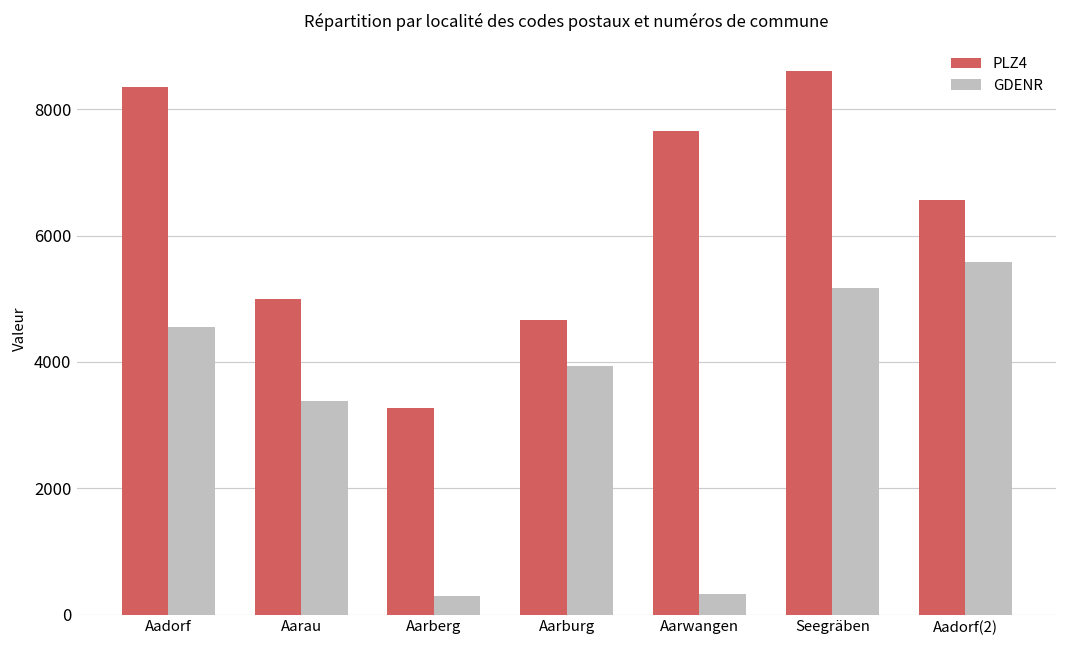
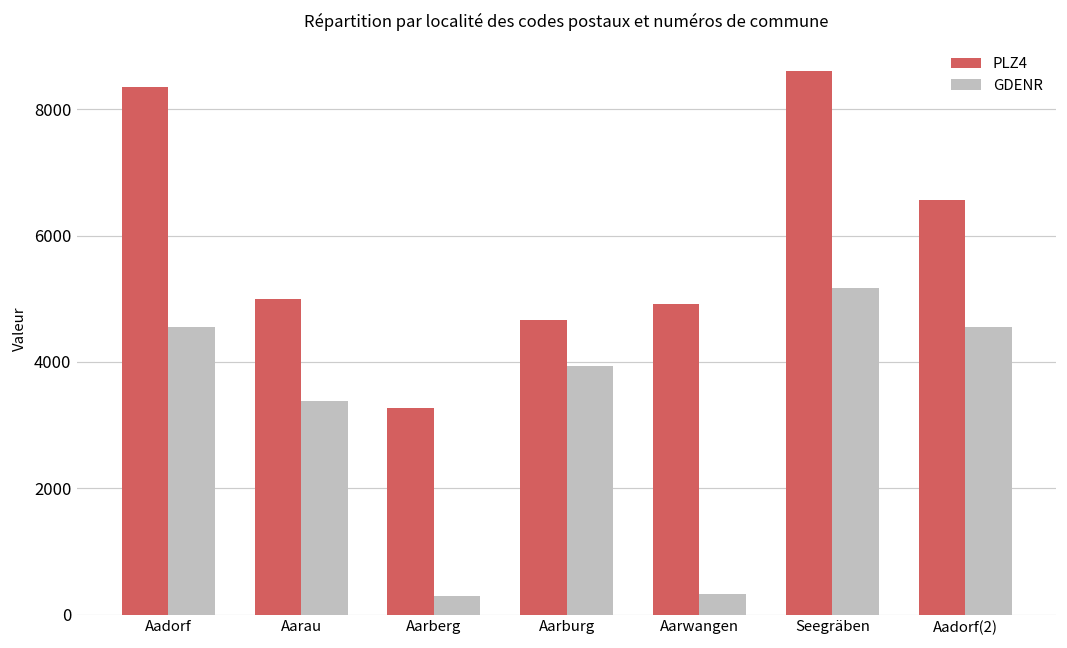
  {
    "PLZ4": {
      "Aadorf": 8400,
      "Aarau": 5000,
      "Aarberg": 3300,
      "Aarburg": 4700,
-     "Aarwangen": 7600,
+     "Aarwangen": 4900,
      "Seegräben": 8600,
      "Aadorf(2)": 6600
    },
    "GDENR": {
      "Aadorf": 4600,
      "Aarau": 3400,
      "Aarberg": 300,
      "Aarburg": 3900,
      "Aarwangen": 300,
      "Seegräben": 5200,
-     "Aadorf(2)": 5600
+     "Aadorf(2)": 4600
    }
  }
